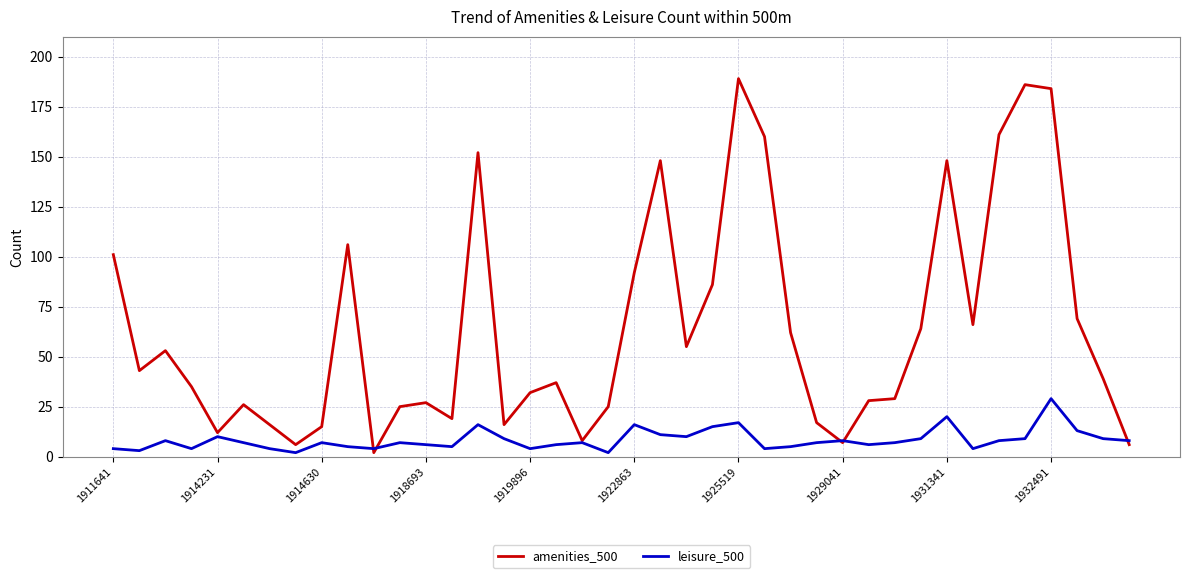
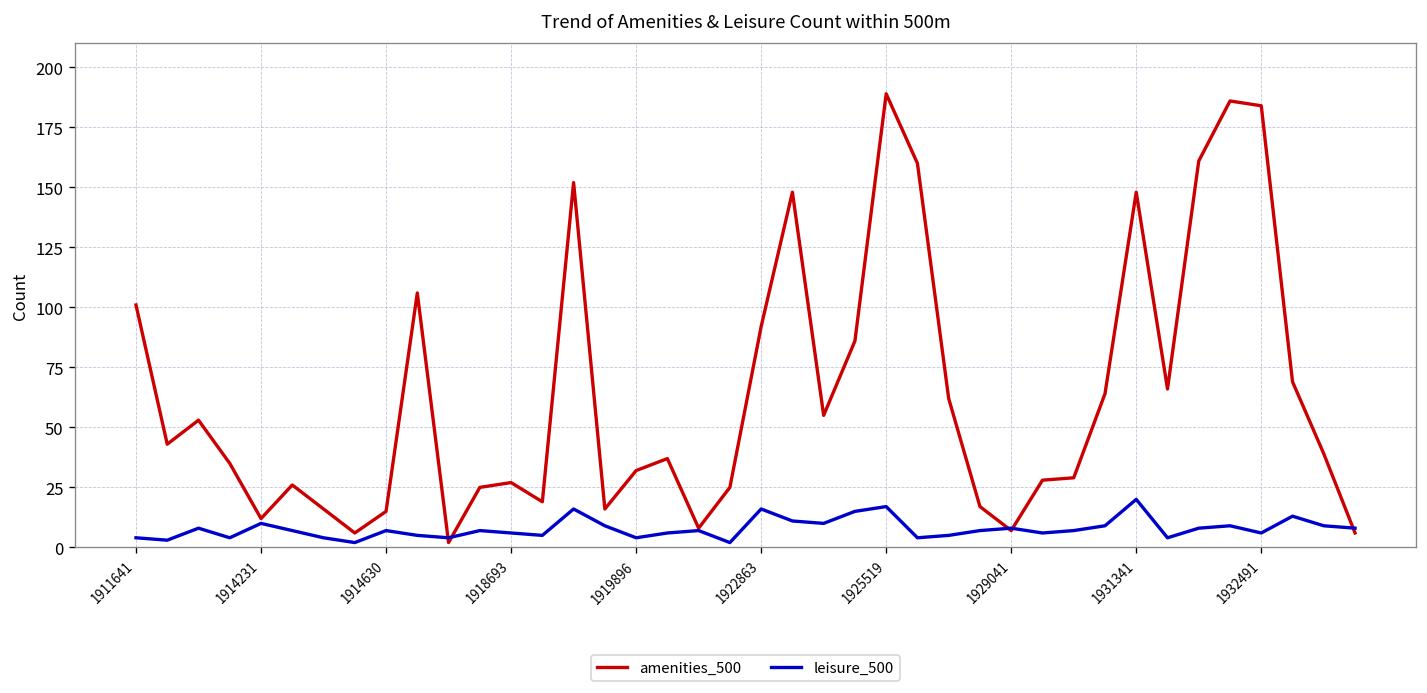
  {
    "amenities_500": {
      "1911641": 101,
      "1914231": 12,
      "1914630": 15,
      "1918693": 27,
      "1919896": 32,
      "1922863": 92,
      "1925519": 189,
      "1931341": 148,
      "1932491": 184
    },
    "leisure_500": {
      "1911641": 4,
      "1914231": 10,
      "1914630": 7,
      "1918693": 6,
      "1919896": 4,
      "1922863": 16,
      "1925519": 17,
      "1931341": 20,
-     "1932491": 29
+     "1932491": 6
    }
  }
